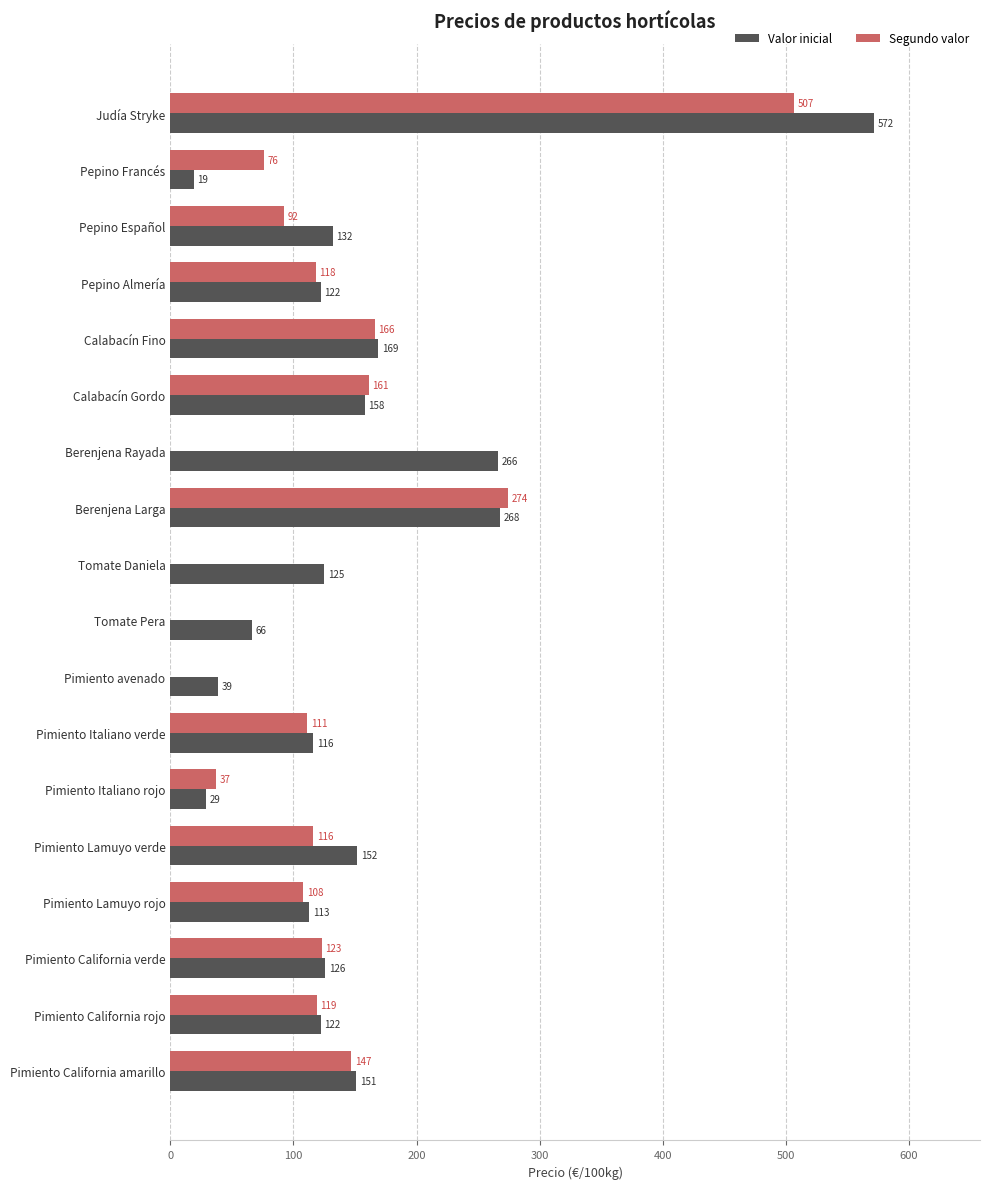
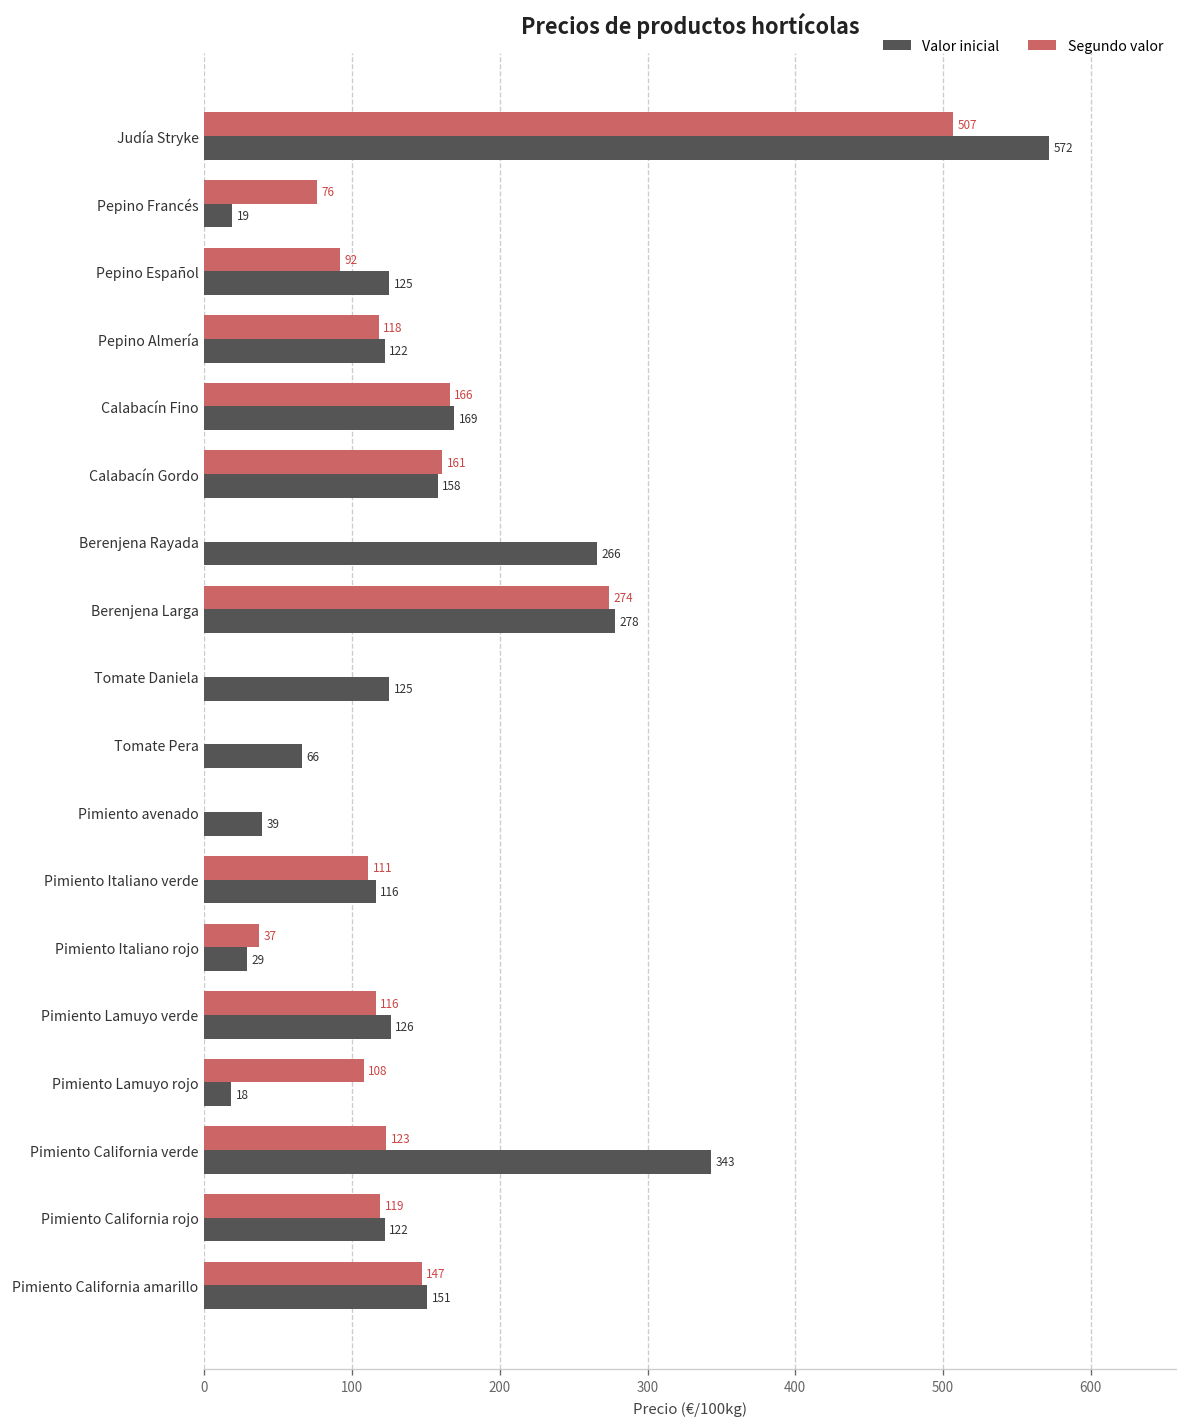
  {
    "Valor inicial": {
      "Judía Stryke": 572,
      "Pepino Francés": 19,
-     "Pepino Español": 132,
+     "Pepino Español": 125,
      "Pepino Almería": 122,
      "Calabacín Fino": 169,
      "Calabacín Gordo": 158,
      "Berenjena Rayada": 266,
-     "Berenjena Larga": 268,
+     "Berenjena Larga": 278,
      "Tomate Daniela": 125,
      "Tomate Pera": 66,
      "Pimiento avenado": 39,
      "Pimiento Italiano verde": 116,
      "Pimiento Italiano rojo": 29,
-     "Pimiento Lamuyo verde": 152,
-     "Pimiento Lamuyo rojo": 113,
-     "Pimiento California verde": 126,
+     "Pimiento Lamuyo verde": 126,
+     "Pimiento Lamuyo rojo": 18,
+     "Pimiento California verde": 343,
      "Pimiento California rojo": 122,
      "Pimiento California amarillo": 151
    },
    "Segundo valor": {
      "Judía Stryke": 507,
      "Pepino Francés": 76,
      "Pepino Español": 92,
      "Pepino Almería": 118,
      "Calabacín Fino": 166,
      "Calabacín Gordo": 161,
      "Berenjena Larga": 274,
      "Pimiento Italiano verde": 111,
      "Pimiento Italiano rojo": 37,
      "Pimiento Lamuyo verde": 116,
      "Pimiento Lamuyo rojo": 108,
      "Pimiento California verde": 123,
      "Pimiento California rojo": 119,
      "Pimiento California amarillo": 147
    }
  }
